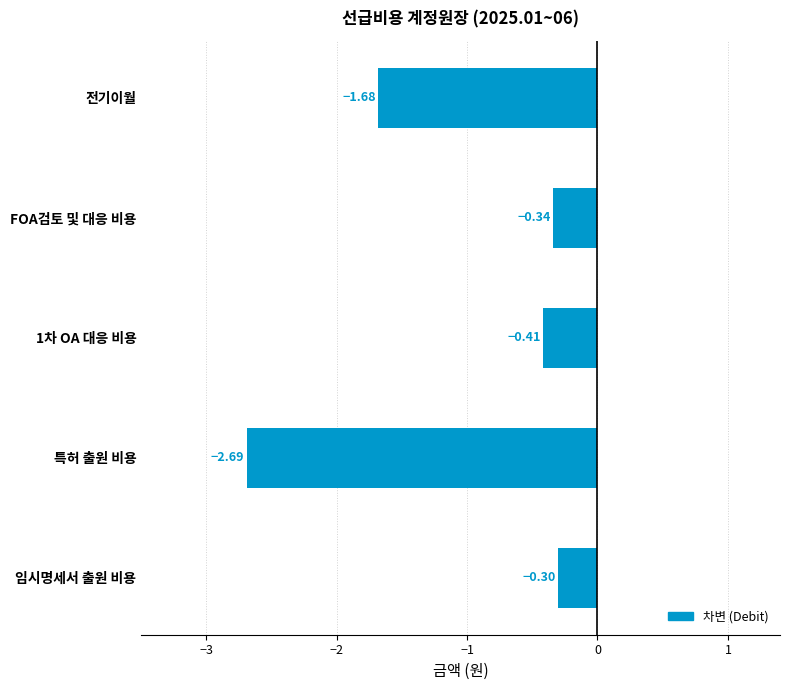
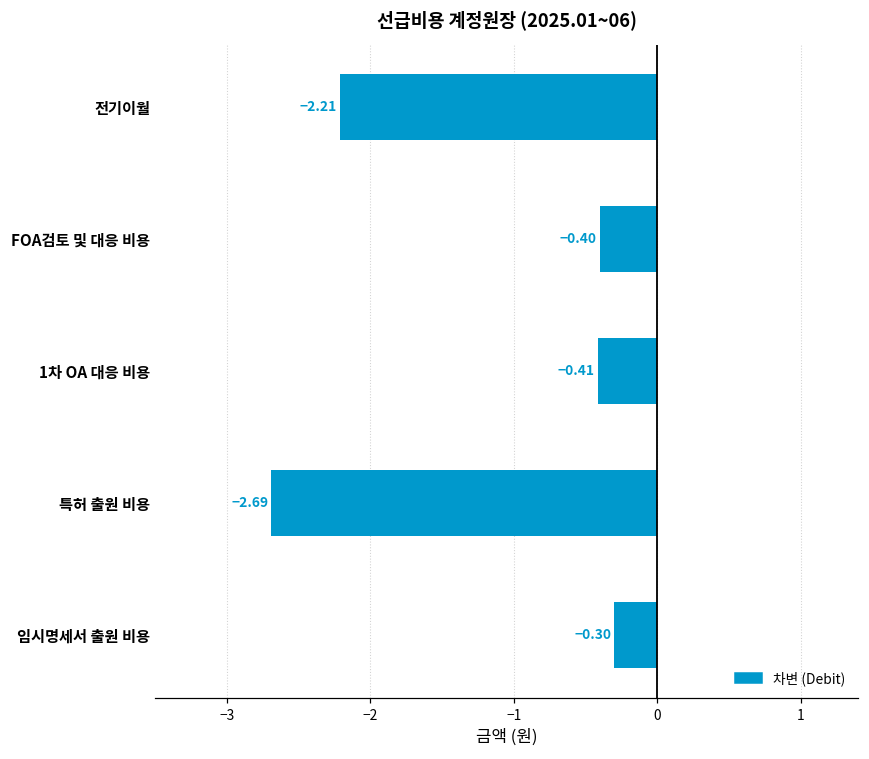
  {
-   "전기이월": -1.68,
-   "FOA검토 및 대응 비용": -0.34,
+   "전기이월": -2.21,
+   "FOA검토 및 대응 비용": -0.40,
    "1차 OA 대응 비용": -0.41,
    "특허 출원 비용": -2.69,
    "임시명세서 출원 비용": -0.30
  }
